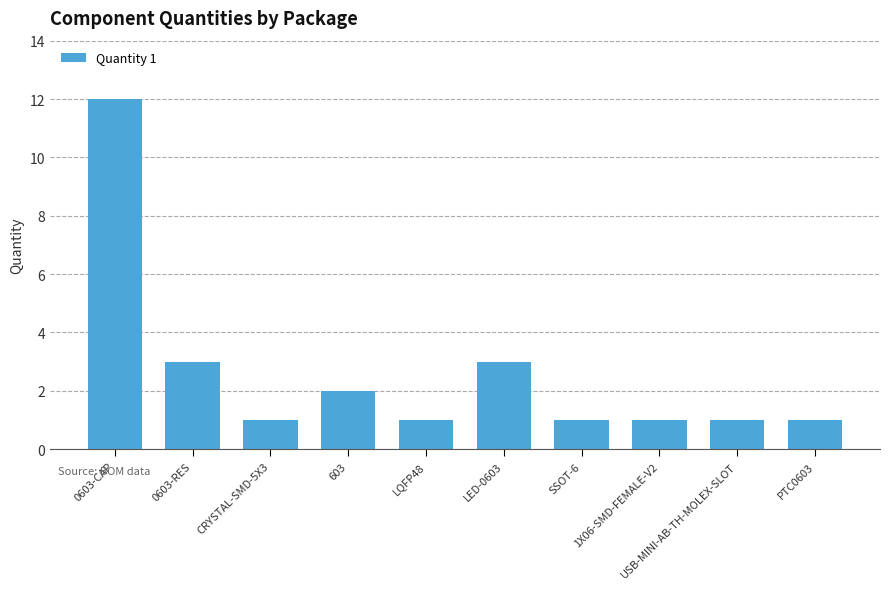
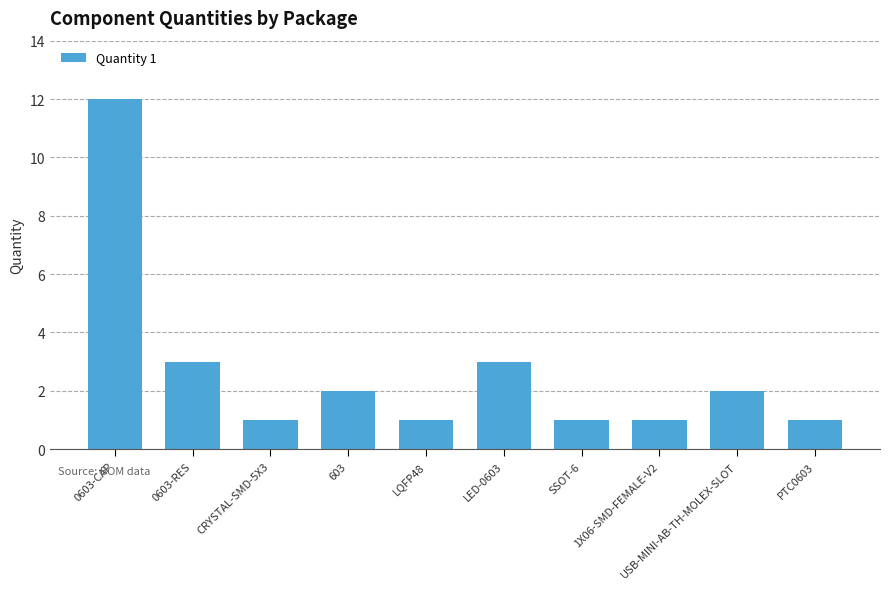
  {
    "0603-CAP": 12,
    "0603-RES": 3,
    "CRYSTAL-SMD-5X3": 1,
    "603": 2,
    "LQFP48": 1,
    "LED-0603": 3,
    "SSOT-6": 1,
    "1X06-SMD-FEMALE-V2": 1,
-   "USB-MINI-AB-TH-MOLEX-SLOT": 1,
+   "USB-MINI-AB-TH-MOLEX-SLOT": 2,
    "PTC0603": 1
  }
